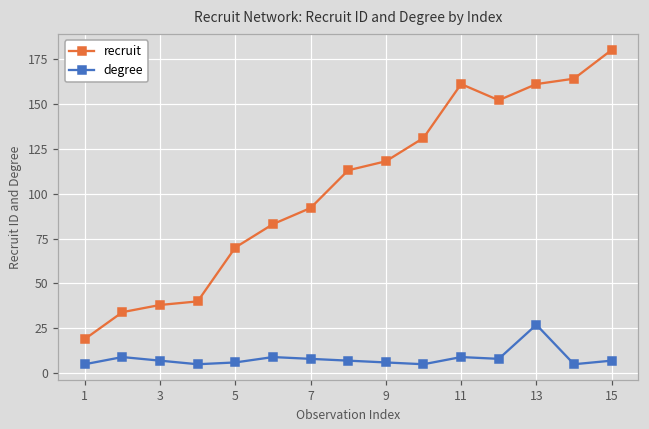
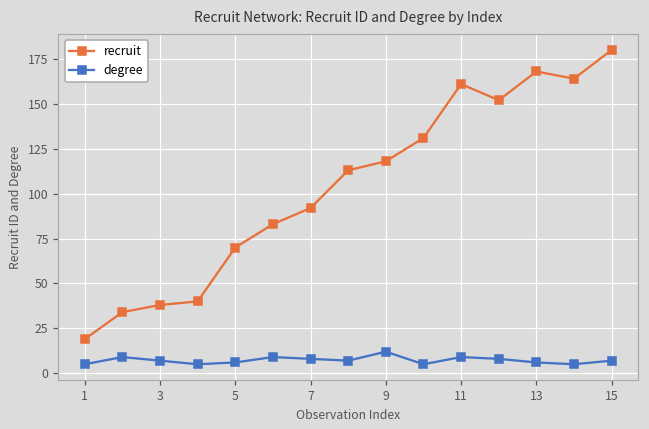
  {
    "recruit": {
      "1": 19,
      "3": 38,
      "5": 70,
      "7": 92,
      "9": 118,
      "11": 161,
-     "13": 161,
+     "13": 168,
      "15": 180
    },
    "degree": {
      "1": 5,
      "3": 7,
      "5": 6,
      "7": 8,
-     "9": 6,
+     "9": 12,
      "11": 9,
-     "13": 27,
+     "13": 6,
      "15": 7
    }
  }
